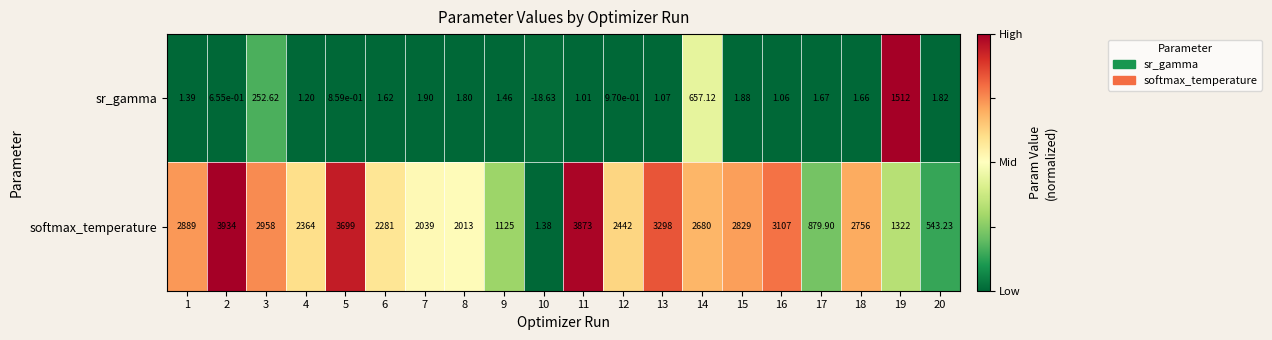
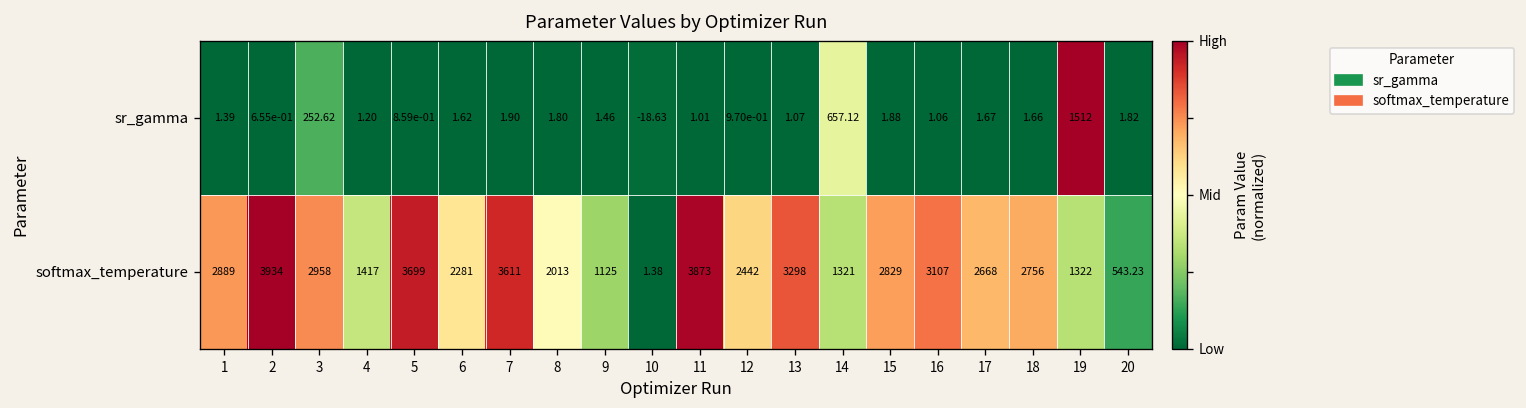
  {
    "sr_gamma": {
      "1": "1.39",
      "2": "6.55e-01",
      "3": "252.62",
      "4": "1.20",
      "5": "8.59e-01",
      "6": "1.62",
      "7": "1.90",
      "8": "1.80",
      "9": "1.46",
      "10": "-18.63",
      "11": "1.01",
      "12": "9.70e-01",
      "13": "1.07",
      "14": "657.12",
      "15": "1.88",
      "16": "1.06",
      "17": "1.67",
      "18": "1.66",
      "19": "1512",
      "20": "1.82"
    },
    "softmax_temperature": {
      "1": "2889",
      "2": "3934",
      "3": "2958",
-     "4": "2364",
+     "4": "1417",
      "5": "3699",
      "6": "2281",
-     "7": "2039",
+     "7": "3611",
      "8": "2013",
      "9": "1125",
      "10": "1.38",
      "11": "3873",
      "12": "2442",
      "13": "3298",
-     "14": "2680",
+     "14": "1321",
      "15": "2829",
      "16": "3107",
-     "17": "879.90",
+     "17": "2668",
      "18": "2756",
      "19": "1322",
      "20": "543.23"
    }
  }
